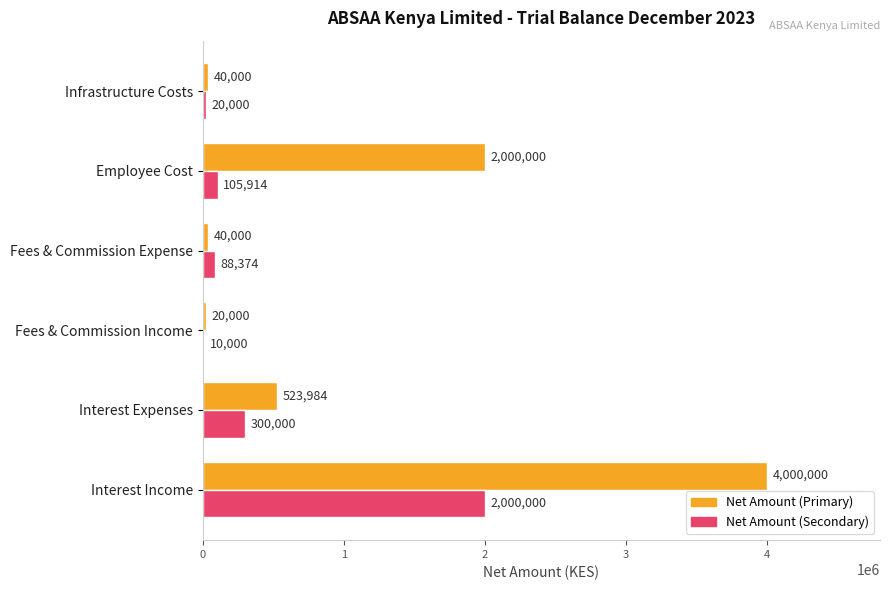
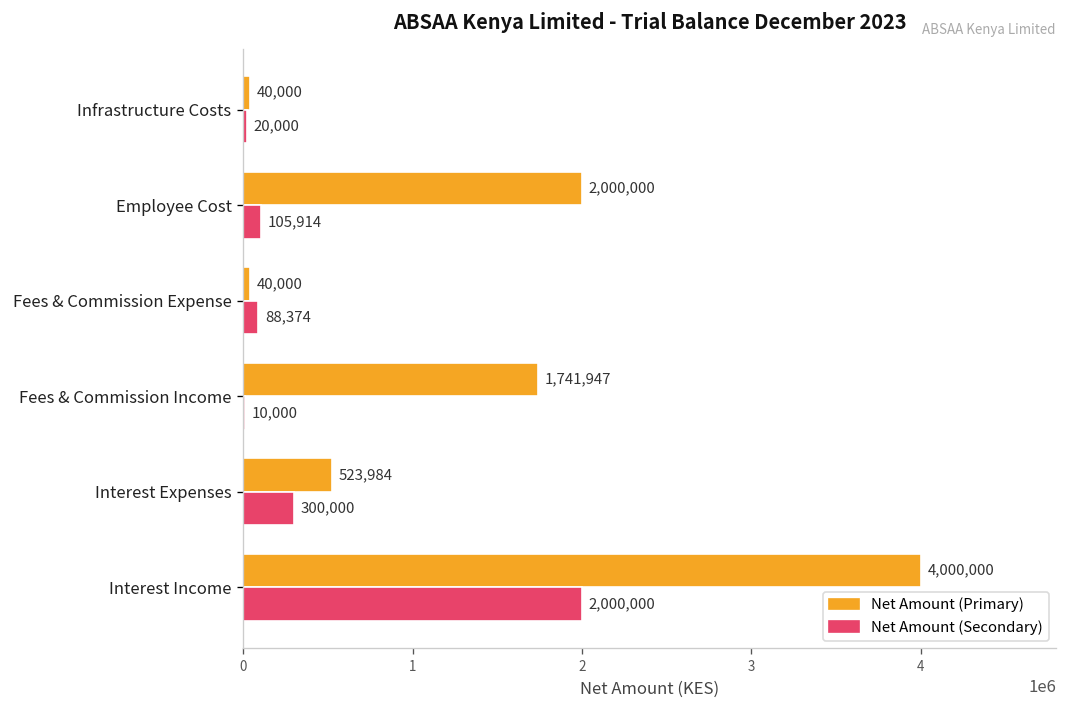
  {
    "Net Amount (Primary)": {
      "Infrastructure Costs": "40,000",
      "Employee Cost": "2,000,000",
      "Fees & Commission Expense": "40,000",
-     "Fees & Commission Income": "20,000",
+     "Fees & Commission Income": "1,741,947",
      "Interest Expenses": "523,984",
      "Interest Income": "4,000,000"
    },
    "Net Amount (Secondary)": {
      "Infrastructure Costs": "20,000",
      "Employee Cost": "105,914",
      "Fees & Commission Expense": "88,374",
      "Fees & Commission Income": "10,000",
      "Interest Expenses": "300,000",
      "Interest Income": "2,000,000"
    }
  }
